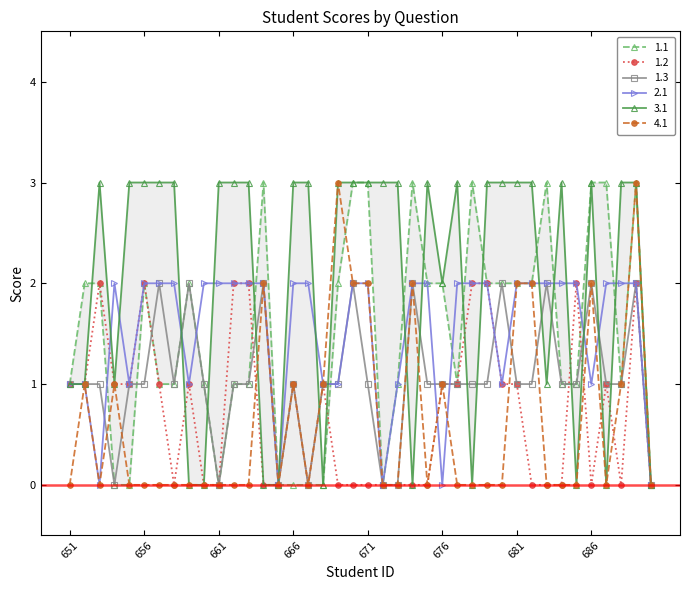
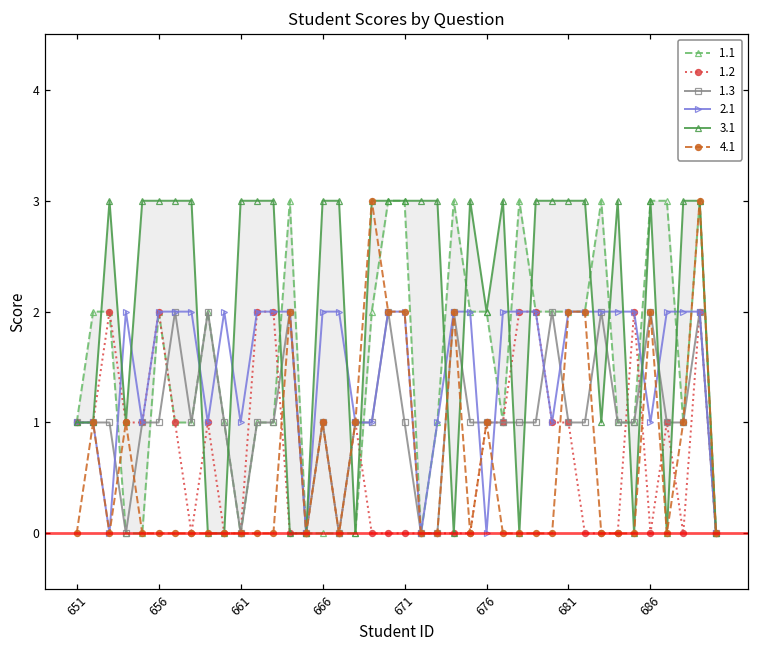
  {
    "2.1": {
-     "661": 2,
+     "661": 1,
      "666": 2,
      "676": 0,
      "686": 1
    }
  }
